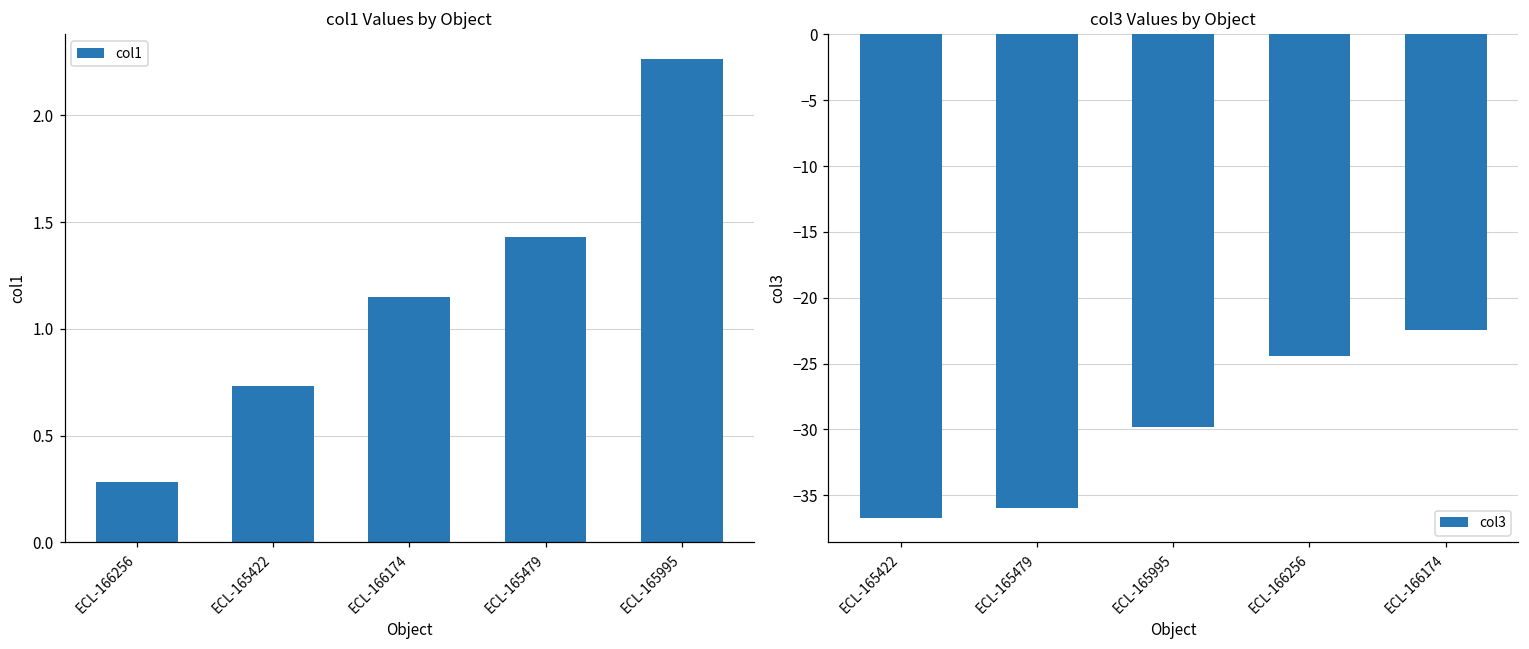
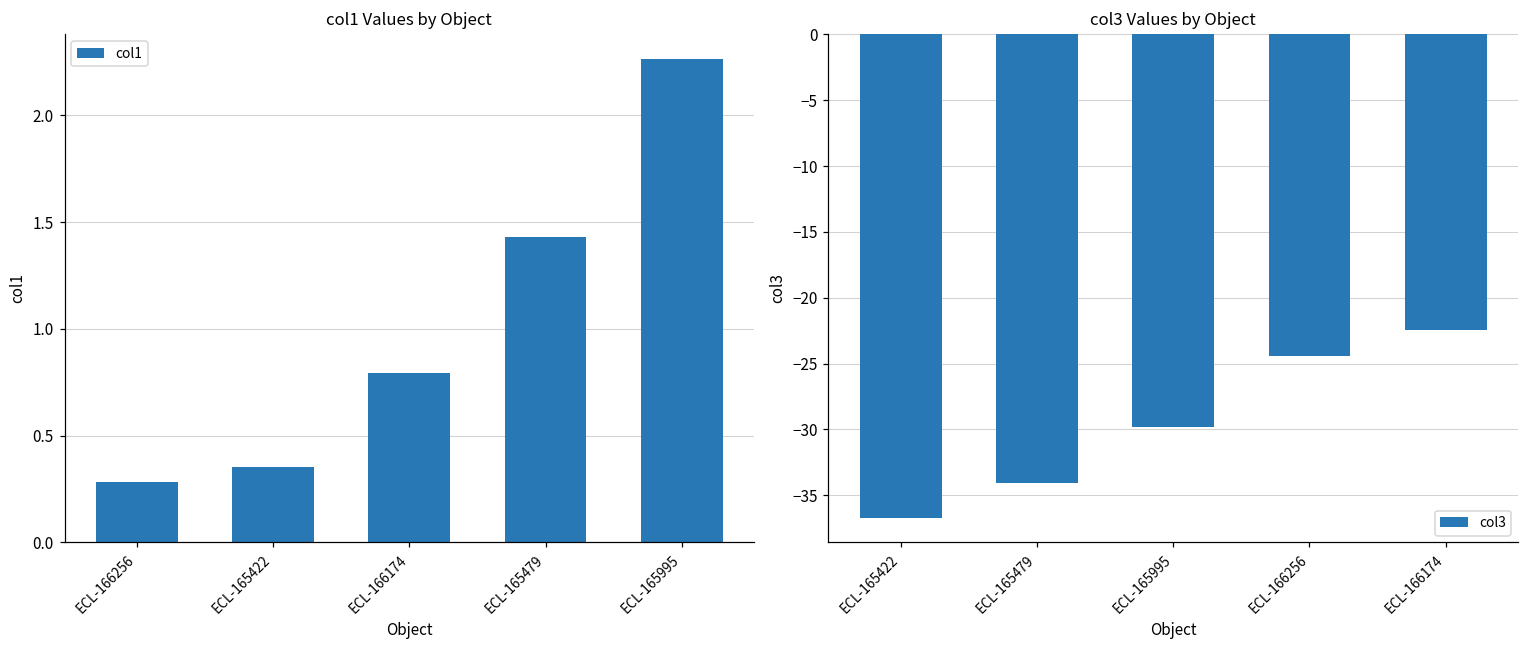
  {
    "col1 Values by Object": {
      "ECL-166256": 0.28,
-     "ECL-165422": 0.73,
-     "ECL-166174": 1.15,
+     "ECL-165422": 0.35,
+     "ECL-166174": 0.79,
      "ECL-165479": 1.43,
      "ECL-165995": 2.27
    },
    "col3 Values by Object": {
      "ECL-165422": -36.7,
-     "ECL-165479": -36.0,
+     "ECL-165479": -34.1,
      "ECL-165995": -29.8,
      "ECL-166256": -24.4,
      "ECL-166174": -22.4
    }
  }
